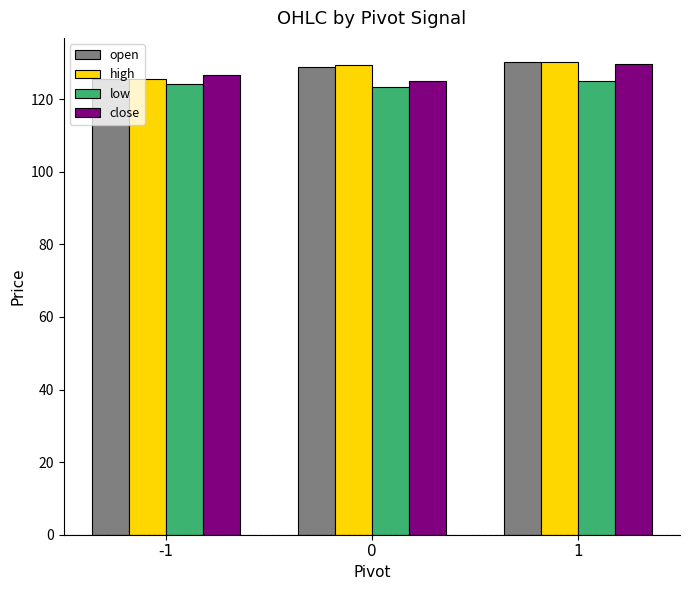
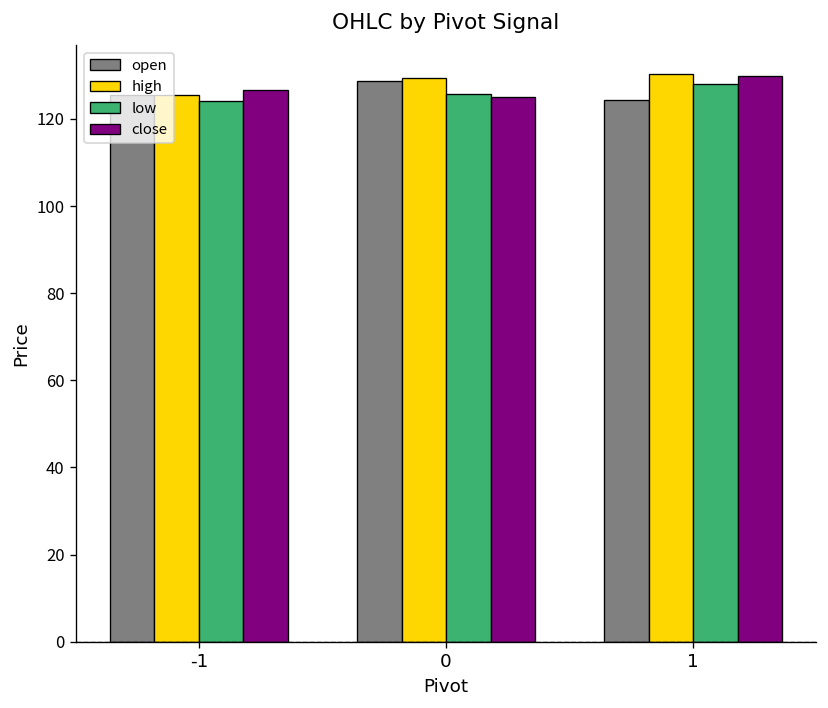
  {
    "open": {
      "0": 129,
-     "1": 130
+     "1": 124
    },
    "high": {
      "-1": 126,
      "0": 129,
      "1": 130
    },
    "low": {
      "-1": 124,
-     "0": 123,
-     "1": 125
+     "0": 126,
+     "1": 128
    },
    "close": {
      "-1": 127,
      "0": 125,
      "1": 130
    }
  }
